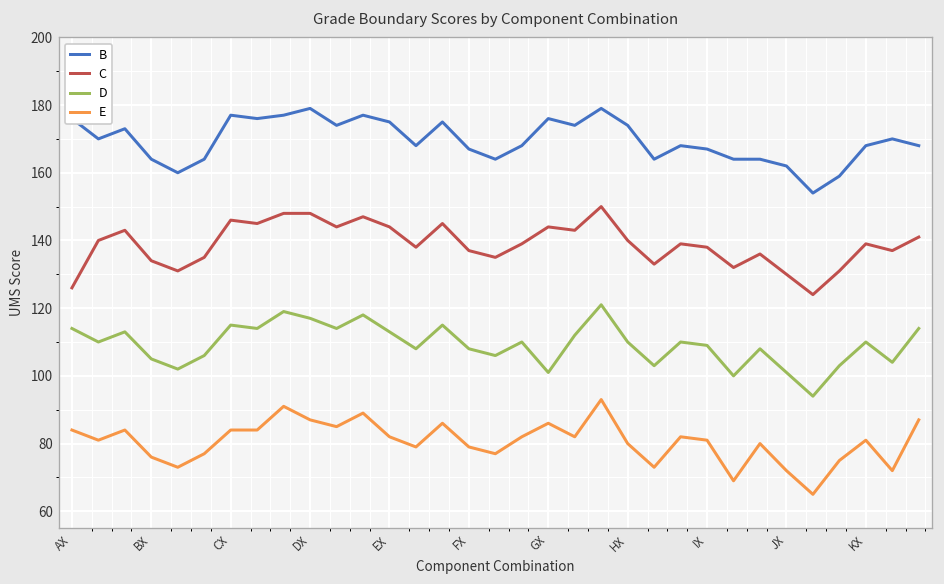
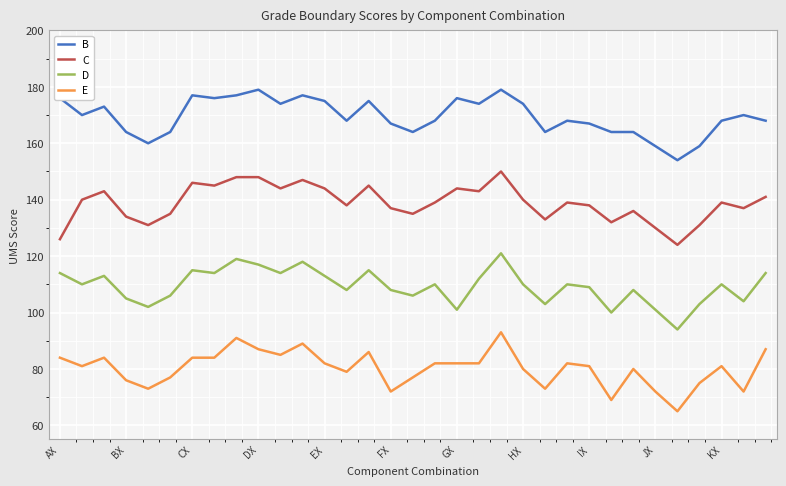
  {
    "B": {
      "BX": 164,
      "CX": 177,
      "DX": 179,
      "EX": 175,
      "FX": 167,
      "GX": 176,
      "HX": 174,
      "IX": 167,
-     "JX": 162,
+     "JX": 159,
      "KX": 168
    },
    "C": {
      "AX": 126,
      "BX": 134,
      "CX": 146,
      "DX": 148,
      "EX": 144,
      "FX": 137,
      "GX": 144,
      "HX": 140,
      "IX": 138,
      "JX": 130,
      "KX": 139
    },
    "D": {
      "AX": 114,
      "BX": 105,
      "CX": 115,
      "DX": 117,
      "EX": 113,
      "FX": 108,
      "GX": 101,
      "HX": 110,
      "IX": 109,
      "JX": 101,
      "KX": 110
    },
    "E": {
      "AX": 84,
      "BX": 76,
      "CX": 84,
      "DX": 87,
      "EX": 82,
-     "FX": 79,
-     "GX": 86,
+     "FX": 72,
+     "GX": 82,
      "HX": 80,
      "IX": 81,
      "JX": 72,
      "KX": 81
    }
  }
